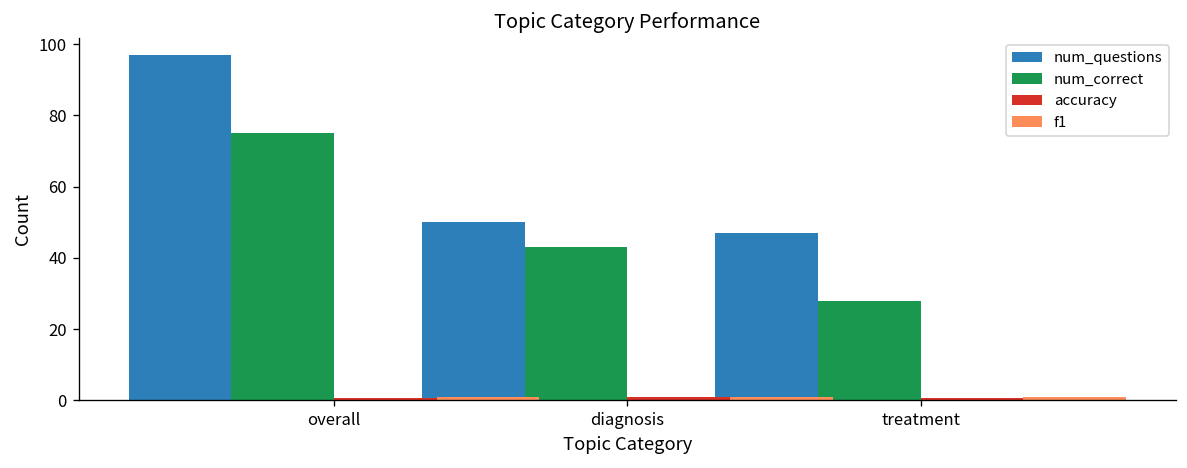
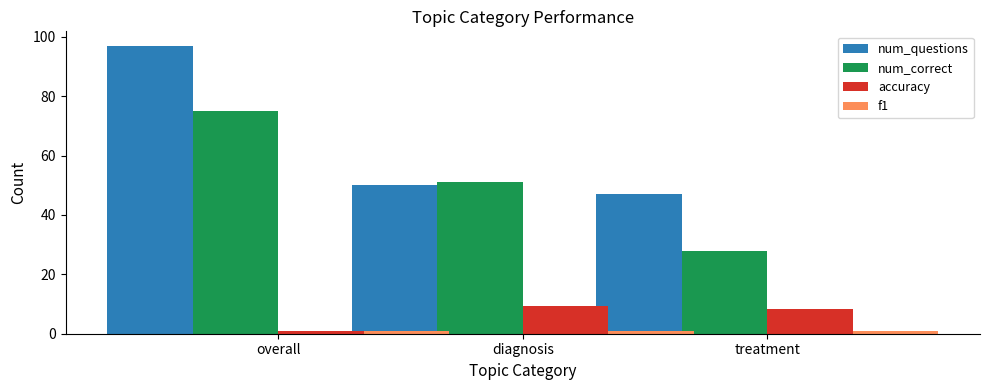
  {
    "num_correct": {
      "overall": 75,
-     "diagnosis": 43,
+     "diagnosis": 51,
      "treatment": 28
    },
    "accuracy": {
-     "diagnosis": 1,
-     "treatment": 1
+     "diagnosis": 9,
+     "treatment": 8
    }
  }
